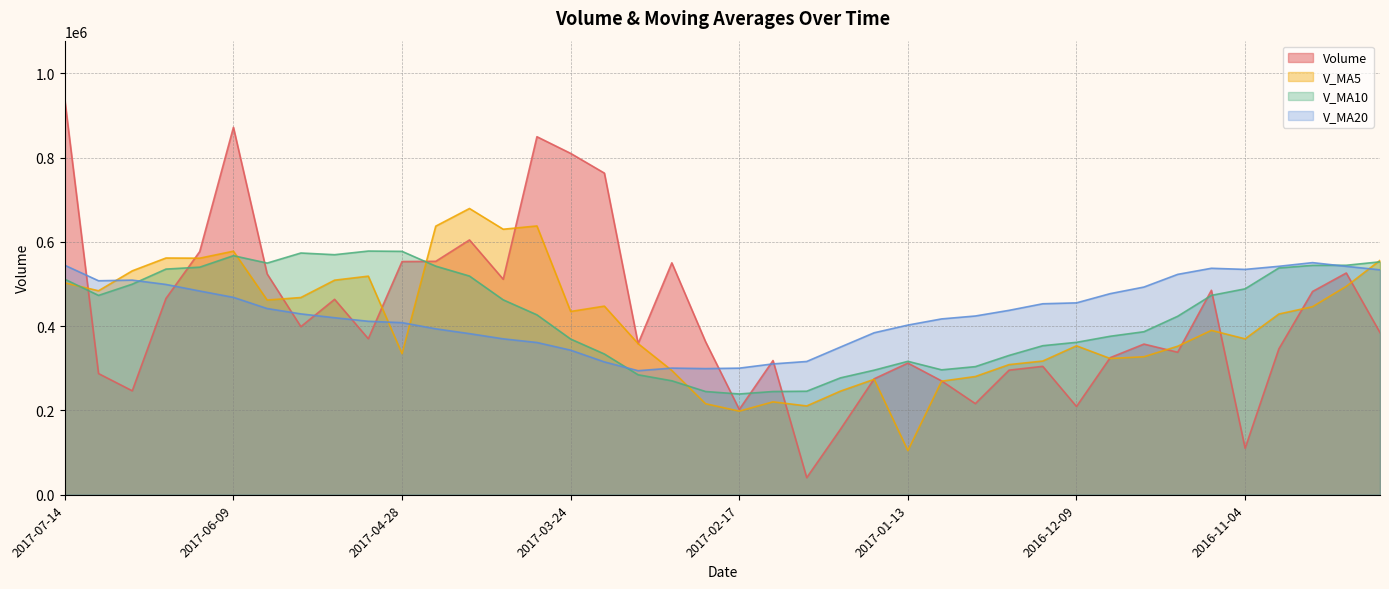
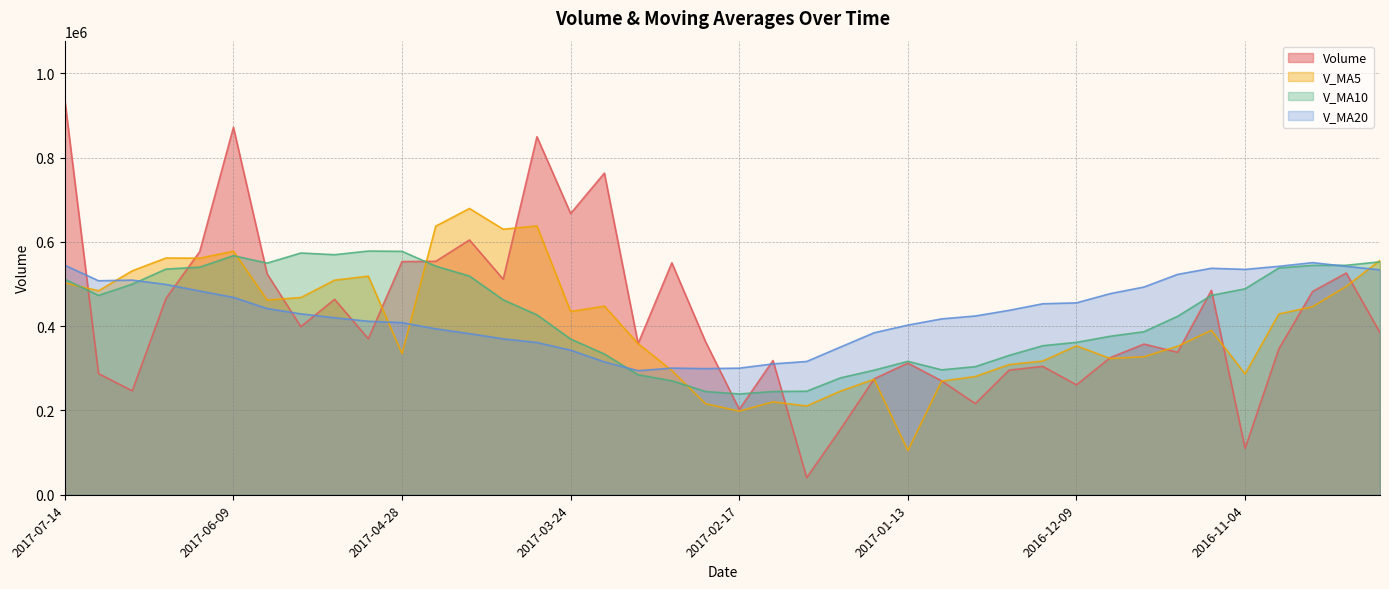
  {
    "Volume": {
      "2017-07-14": 940000,
      "2017-06-09": 870000,
      "2017-04-28": 550000,
-     "2017-03-24": 810000,
-     "2016-12-09": 210000,
+     "2017-03-24": 670000,
+     "2016-12-09": 260000,
      "2016-11-04": 110000
    },
    "V_MA5": {
      "2017-07-14": 500000,
      "2017-06-09": 580000,
      "2017-04-28": 330000,
      "2017-03-24": 430000,
      "2017-01-13": 100000,
      "2016-12-09": 350000,
-     "2016-11-04": 370000
+     "2016-11-04": 290000
    }
  }
